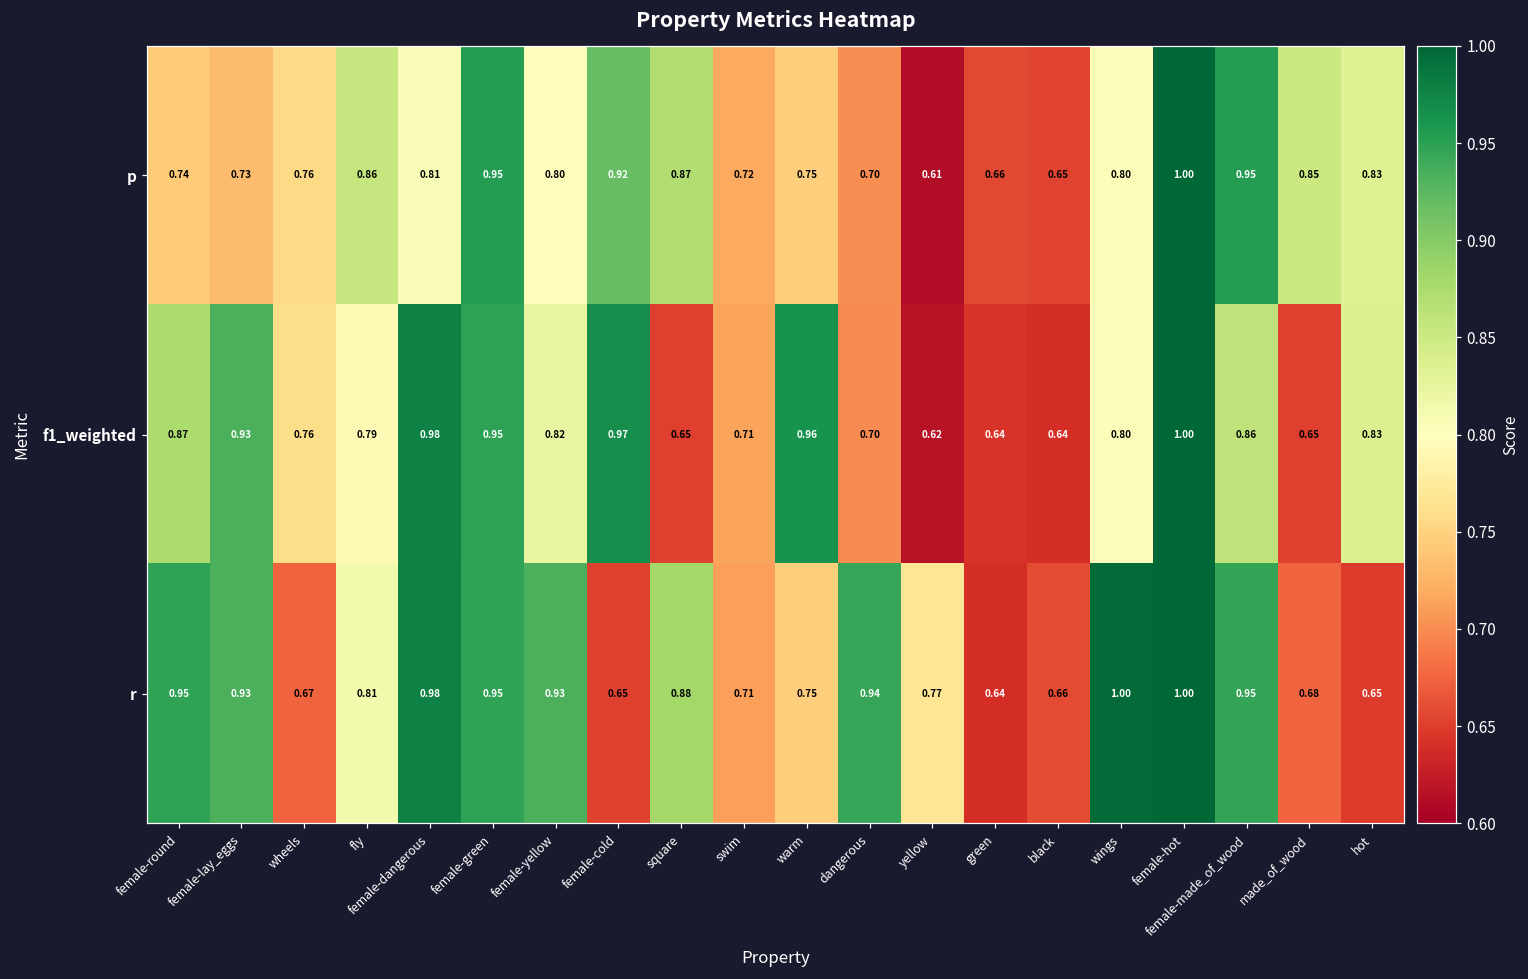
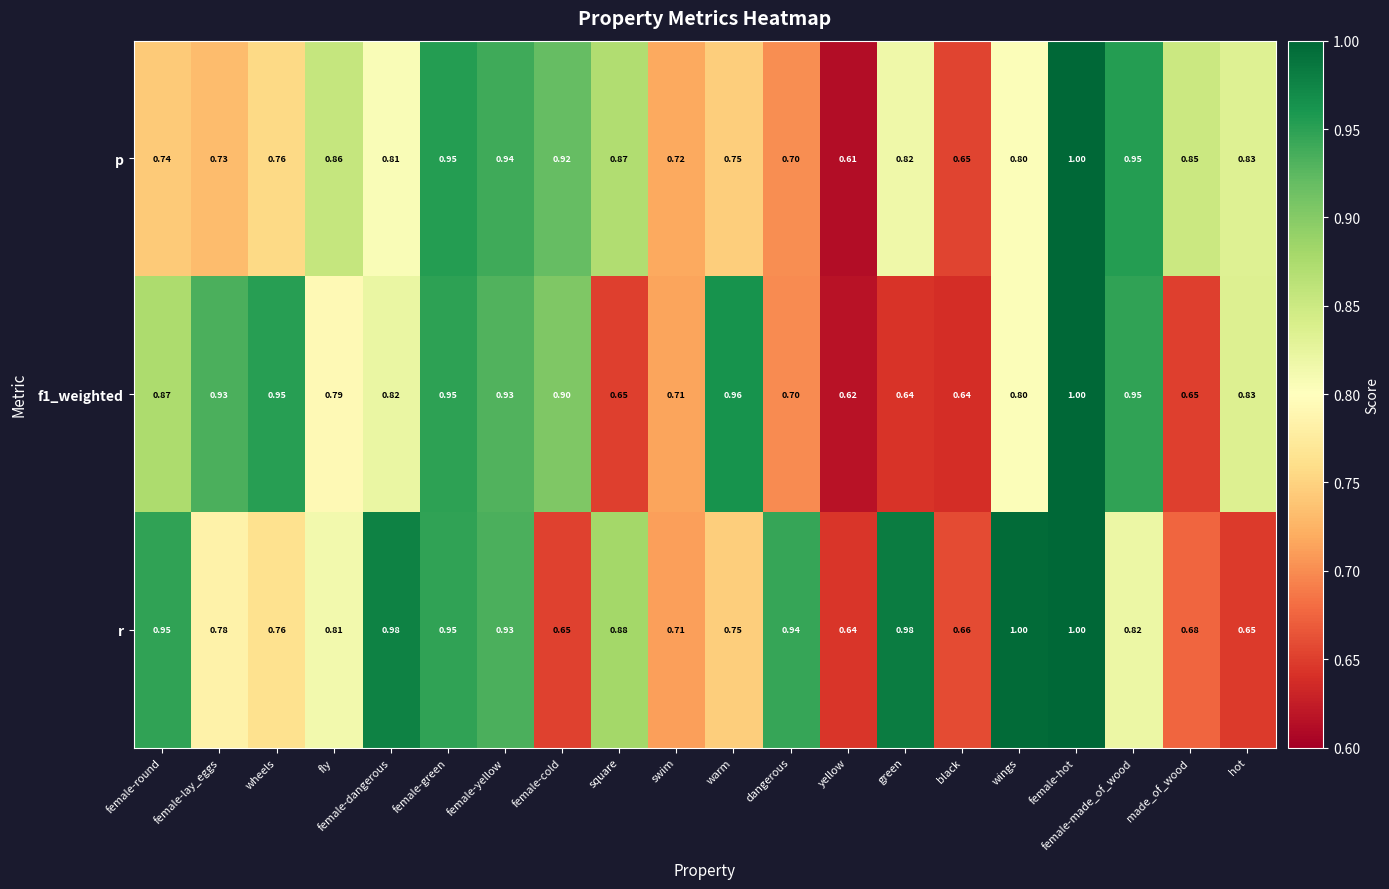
  {
    "p": {
      "female-round": 0.74,
      "female-lay_eggs": 0.73,
      "wheels": 0.76,
      "fly": 0.86,
      "female-dangerous": 0.81,
      "female-green": 0.95,
-     "female-yellow": 0.80,
+     "female-yellow": 0.94,
      "female-cold": 0.92,
      "square": 0.87,
      "swim": 0.72,
      "warm": 0.75,
      "dangerous": 0.70,
      "yellow": 0.61,
-     "green": 0.66,
+     "green": 0.82,
      "black": 0.65,
      "wings": 0.80,
      "female-hot": 1.00,
      "female-made_of_wood": 0.95,
      "made_of_wood": 0.85,
      "hot": 0.83
    },
    "f1_weighted": {
      "female-round": 0.87,
      "female-lay_eggs": 0.93,
-     "wheels": 0.76,
+     "wheels": 0.95,
      "fly": 0.79,
-     "female-dangerous": 0.98,
+     "female-dangerous": 0.82,
      "female-green": 0.95,
-     "female-yellow": 0.82,
-     "female-cold": 0.97,
+     "female-yellow": 0.93,
+     "female-cold": 0.90,
      "square": 0.65,
      "swim": 0.71,
      "warm": 0.96,
      "dangerous": 0.70,
      "yellow": 0.62,
      "green": 0.64,
      "black": 0.64,
      "wings": 0.80,
      "female-hot": 1.00,
-     "female-made_of_wood": 0.86,
+     "female-made_of_wood": 0.95,
      "made_of_wood": 0.65,
      "hot": 0.83
    },
    "r": {
      "female-round": 0.95,
-     "female-lay_eggs": 0.93,
-     "wheels": 0.67,
+     "female-lay_eggs": 0.78,
+     "wheels": 0.76,
      "fly": 0.81,
      "female-dangerous": 0.98,
      "female-green": 0.95,
      "female-yellow": 0.93,
      "female-cold": 0.65,
      "square": 0.88,
      "swim": 0.71,
      "warm": 0.75,
      "dangerous": 0.94,
-     "yellow": 0.77,
-     "green": 0.64,
+     "yellow": 0.64,
+     "green": 0.98,
      "black": 0.66,
      "wings": 1.00,
      "female-hot": 1.00,
-     "female-made_of_wood": 0.95,
+     "female-made_of_wood": 0.82,
      "made_of_wood": 0.68,
      "hot": 0.65
    }
  }
